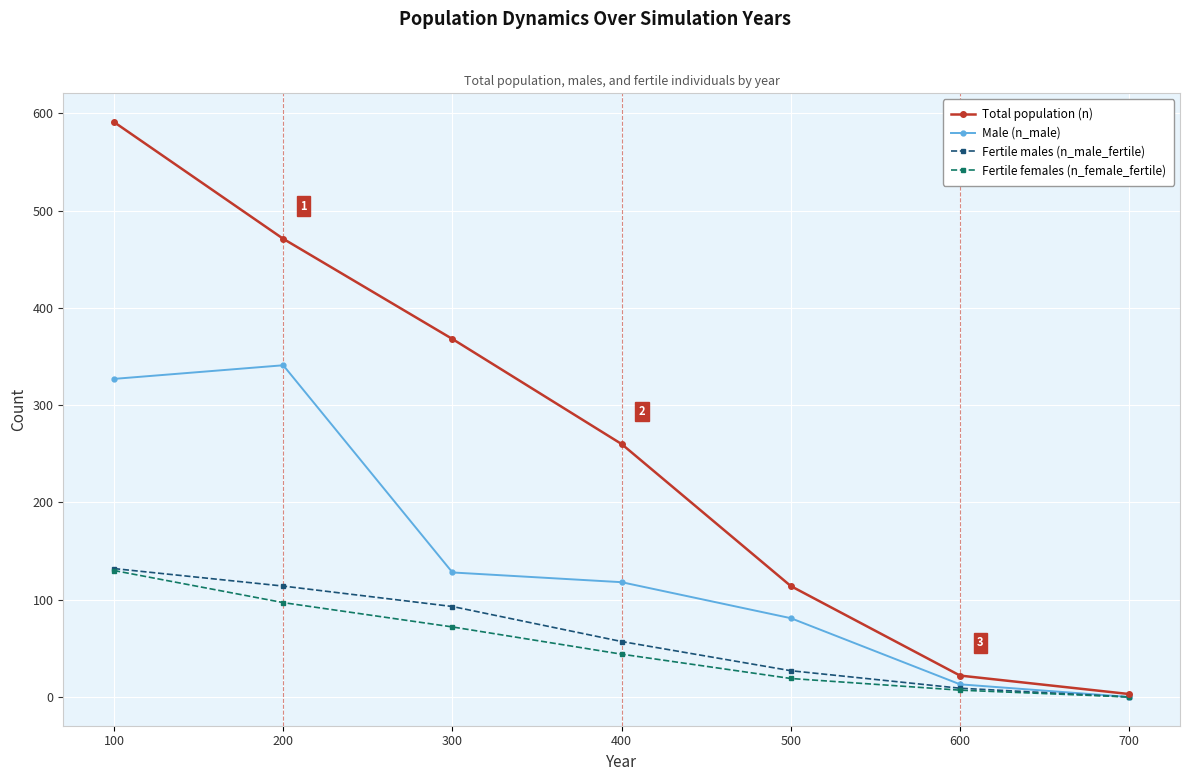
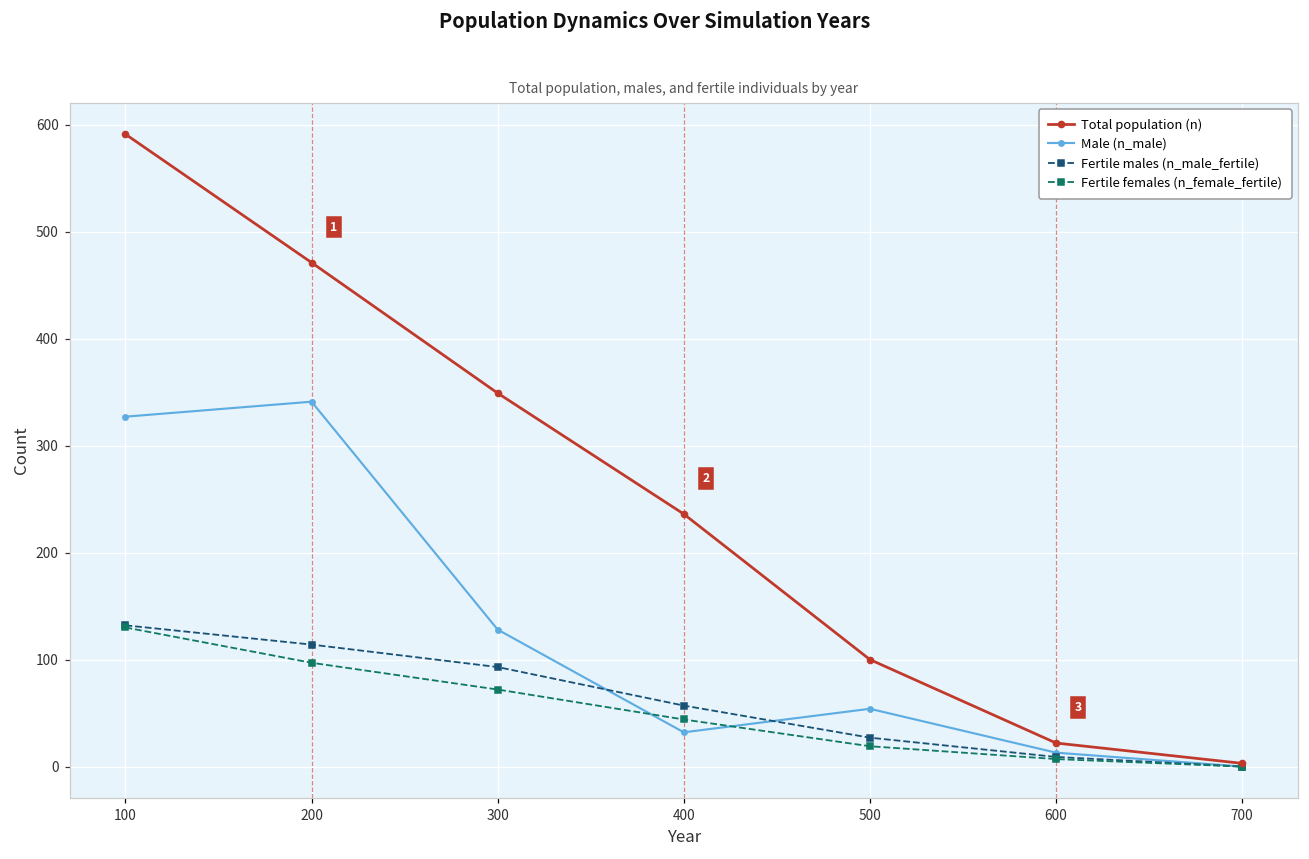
  {
    "Total population (n)": {
      "100": 590,
      "200": 470,
-     "300": 370,
-     "400": 260,
-     "500": 110,
+     "300": 350,
+     "400": 240,
+     "500": 100,
      "600": 20,
      "700": 0
    },
    "Male (n_male)": {
      "100": 330,
      "200": 340,
      "300": 130,
-     "400": 120,
-     "500": 80,
+     "400": 30,
+     "500": 50,
      "600": 10
    }
  }
